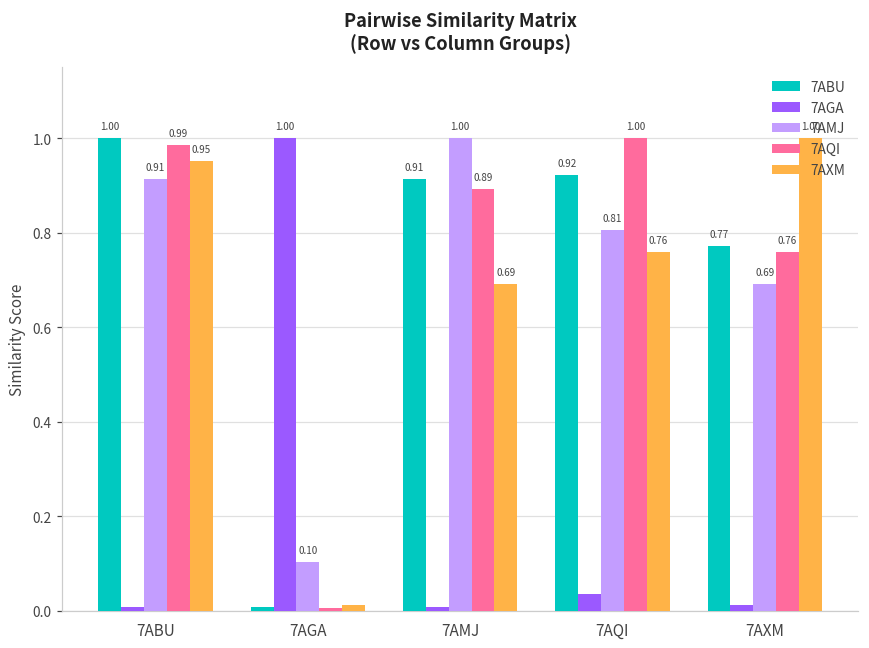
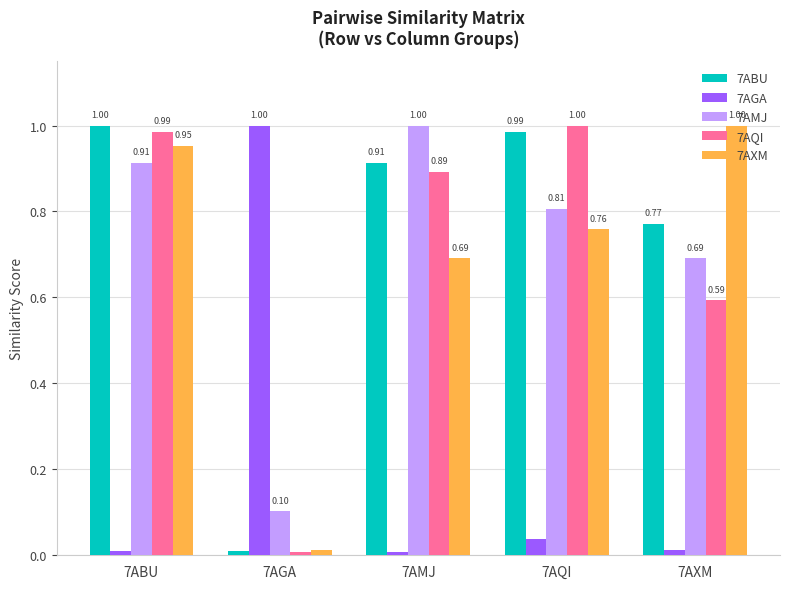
  {
    "7ABU": {
      "7ABU": 1.00,
      "7AMJ": 0.91,
-     "7AQI": 0.92,
+     "7AQI": 0.99,
      "7AXM": 0.77
    },
    "7AGA": {
      "7AGA": 1.00
    },
    "7AMJ": {
      "7ABU": 0.91,
      "7AGA": 0.10,
      "7AMJ": 1.00,
      "7AQI": 0.81,
      "7AXM": 0.69
    },
    "7AQI": {
      "7ABU": 0.99,
      "7AMJ": 0.89,
      "7AQI": 1.00,
-     "7AXM": 0.76
+     "7AXM": 0.59
    },
    "7AXM": {
      "7ABU": 0.95,
      "7AMJ": 0.69,
      "7AQI": 0.76,
      "7AXM": 1.00
    }
  }
